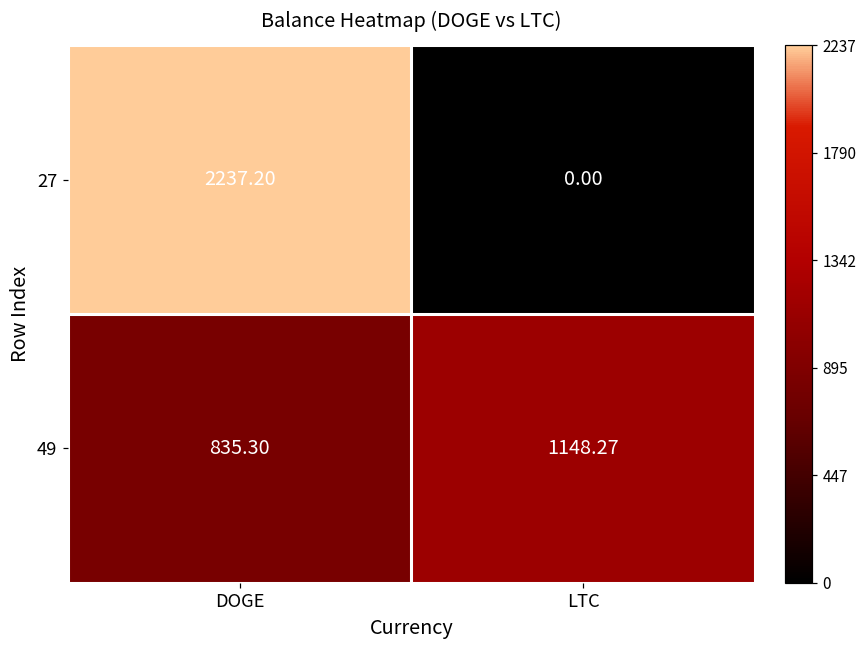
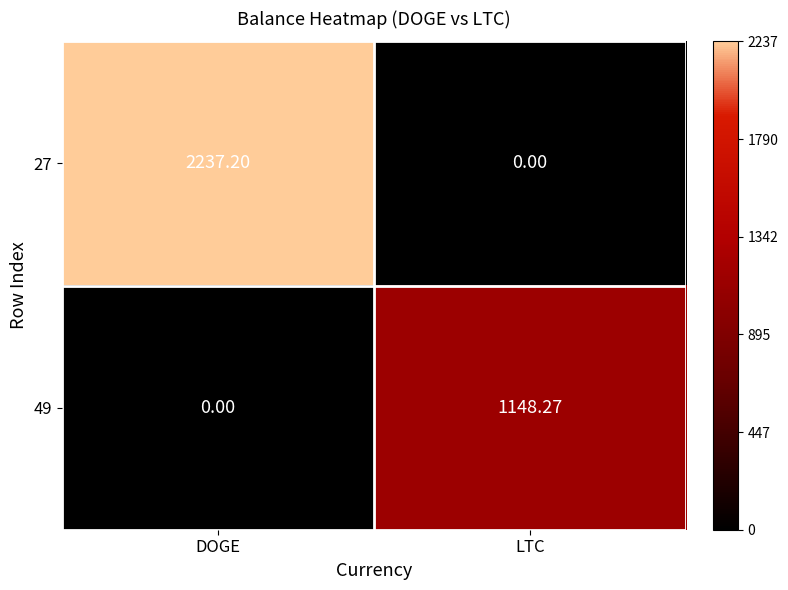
  {
    "27": {
      "DOGE": 2237.20,
      "LTC": 0.00
    },
    "49": {
-     "DOGE": 835.30,
+     "DOGE": 0.00,
      "LTC": 1148.27
    }
  }
